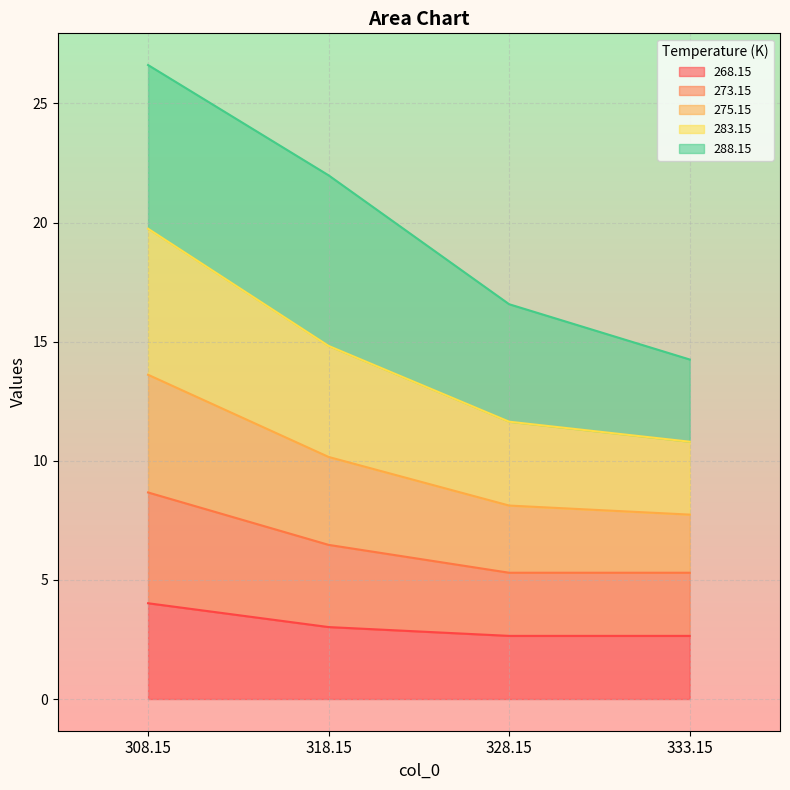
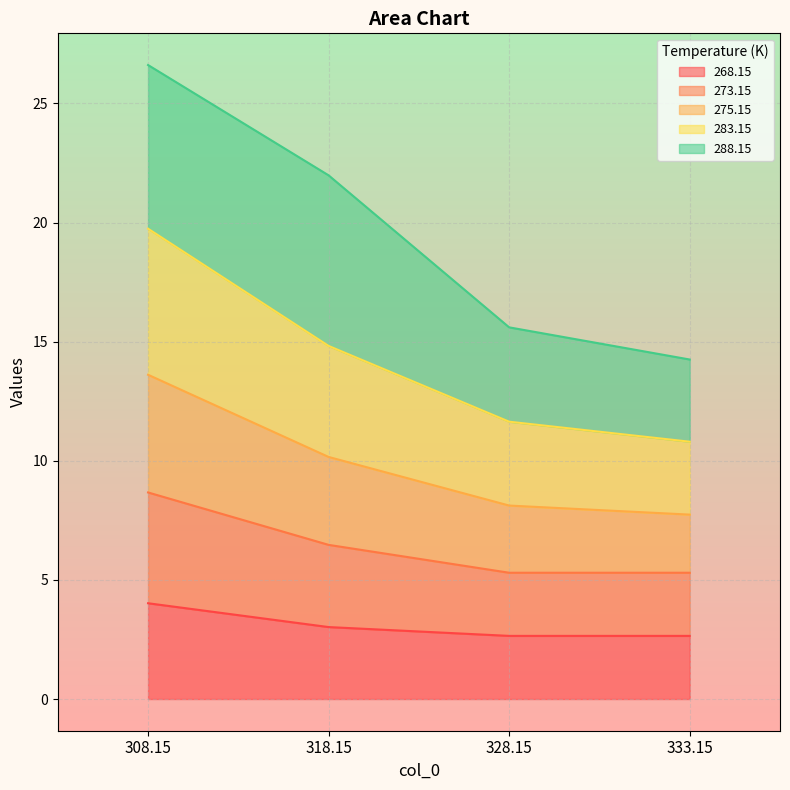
  {
    "288.15": {
      "308.15": 6.9,
      "318.15": 7.2,
-     "328.15": 4.9,
+     "328.15": 4.0,
      "333.15": 3.4
    }
  }
